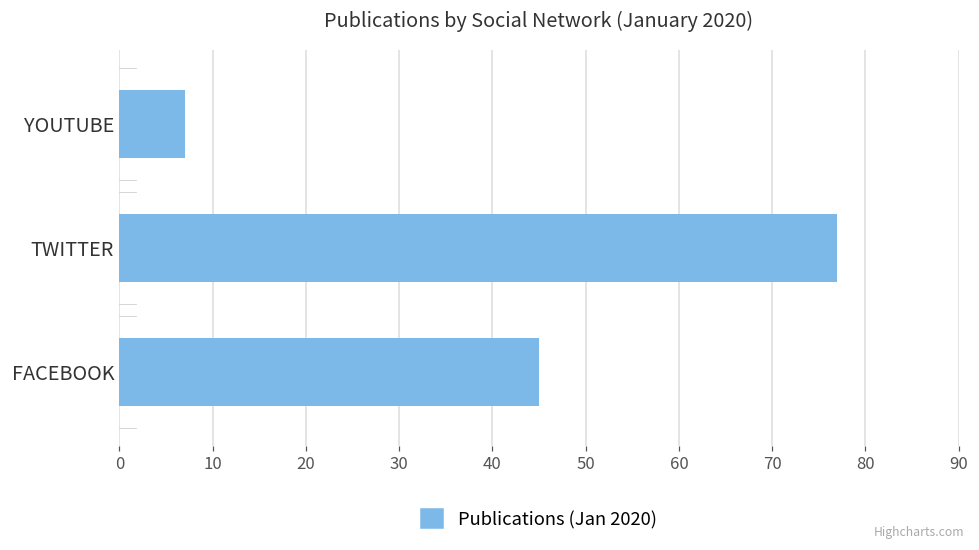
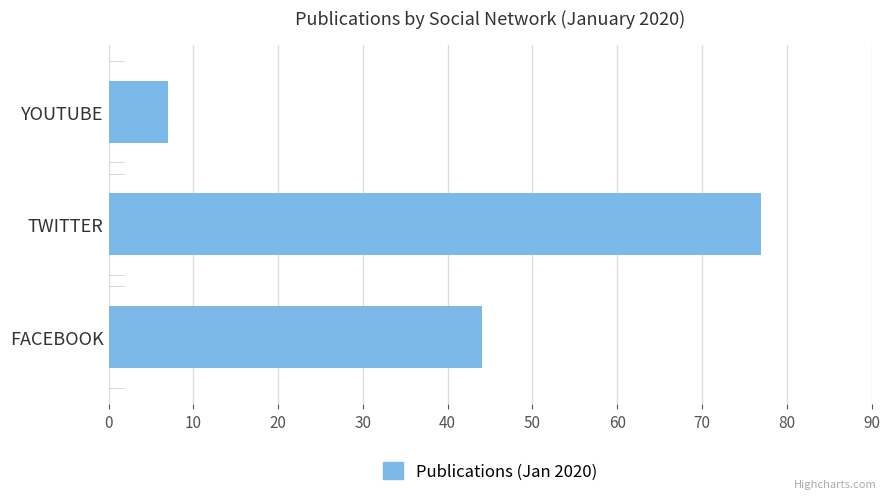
  {
    "YOUTUBE": 7,
    "TWITTER": 77,
-   "FACEBOOK": 45
+   "FACEBOOK": 44
  }
